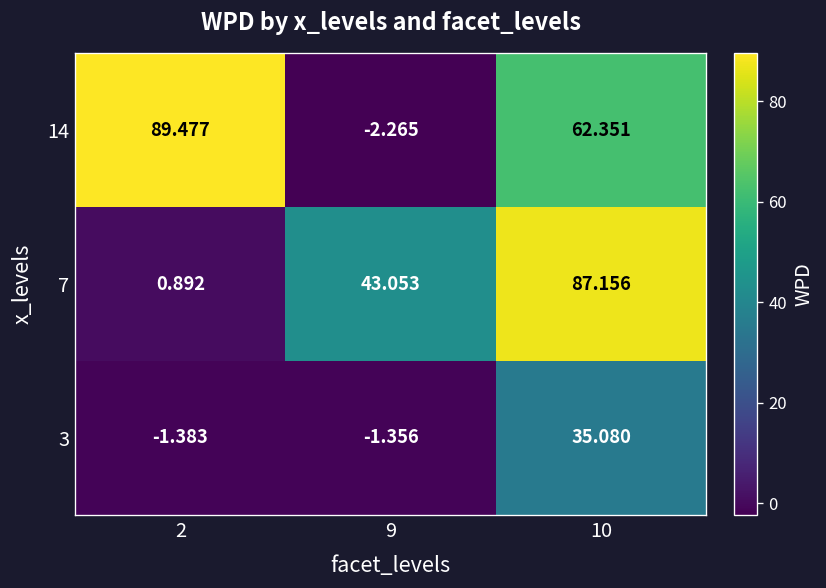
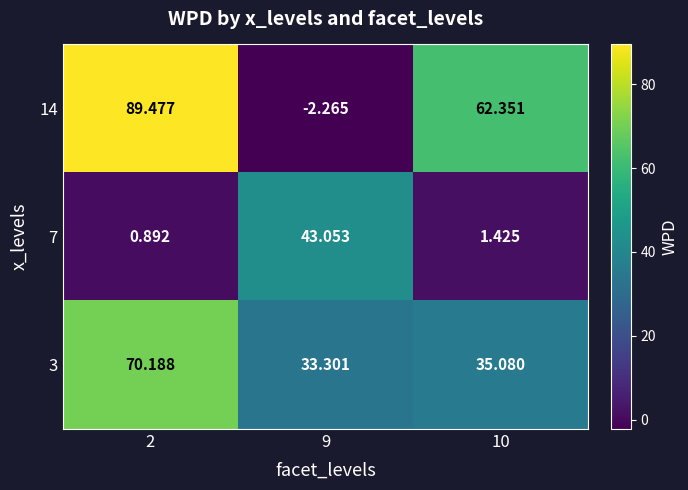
  {
    "14": {
      "2": 89.477,
      "9": -2.265,
      "10": 62.351
    },
    "7": {
      "2": 0.892,
      "9": 43.053,
-     "10": 87.156
+     "10": 1.425
    },
    "3": {
-     "2": -1.383,
-     "9": -1.356,
+     "2": 70.188,
+     "9": 33.301,
      "10": 35.080
    }
  }
